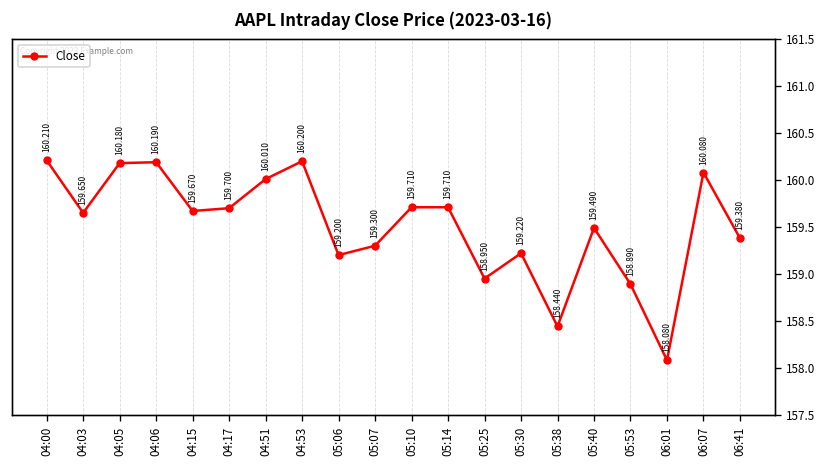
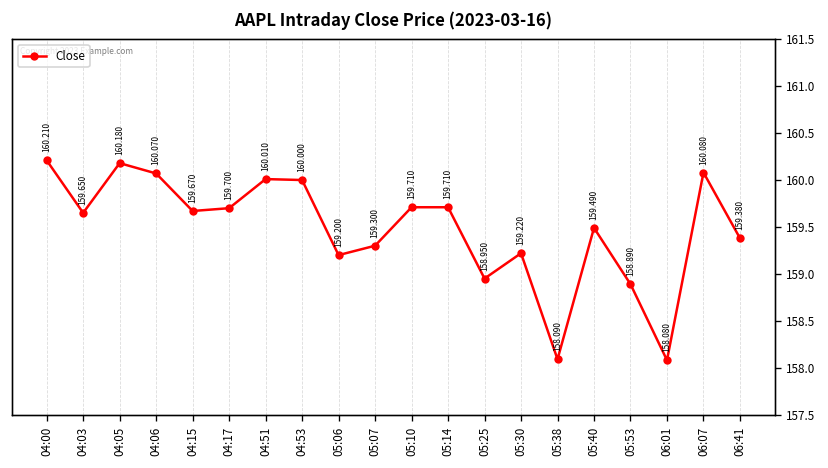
  {
    "04:00": 160.210,
    "04:03": 159.650,
    "04:05": 160.180,
-   "04:06": 160.190,
+   "04:06": 160.070,
    "04:15": 159.670,
    "04:17": 159.700,
    "04:51": 160.010,
-   "04:53": 160.200,
+   "04:53": 160.000,
    "05:06": 159.200,
    "05:07": 159.300,
    "05:10": 159.710,
    "05:14": 159.710,
    "05:25": 158.950,
    "05:30": 159.220,
-   "05:38": 158.440,
+   "05:38": 158.090,
    "05:40": 159.490,
    "05:53": 158.890,
    "06:01": 158.080,
    "06:07": 160.080,
    "06:41": 159.380
  }
